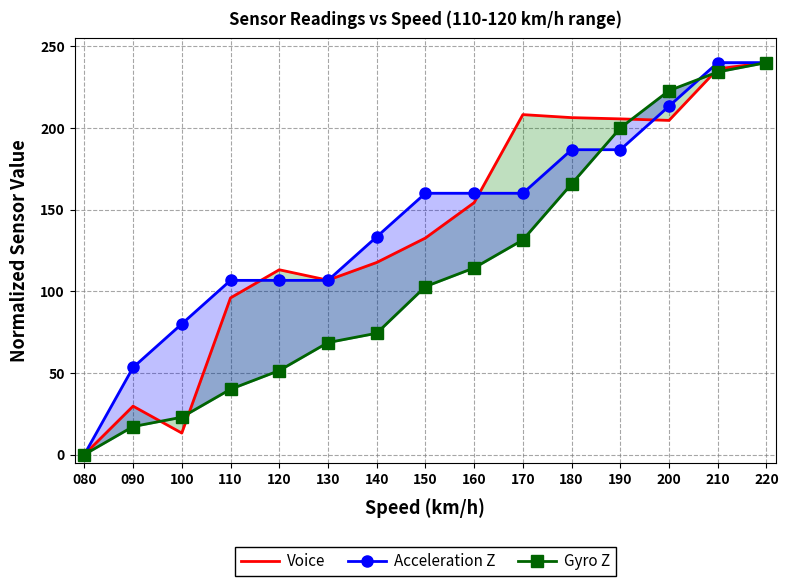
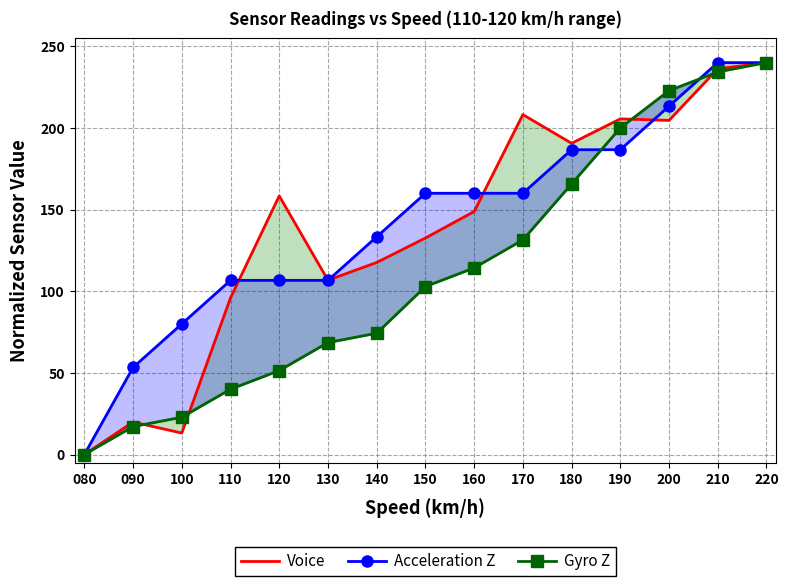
  {
    "Voice": {
-     "090": 30,
+     "090": 20,
      "100": 13,
-     "120": 113,
-     "160": 154,
-     "180": 206,
+     "120": 158,
+     "160": 149,
+     "180": 191,
      "200": 205
    }
  }
